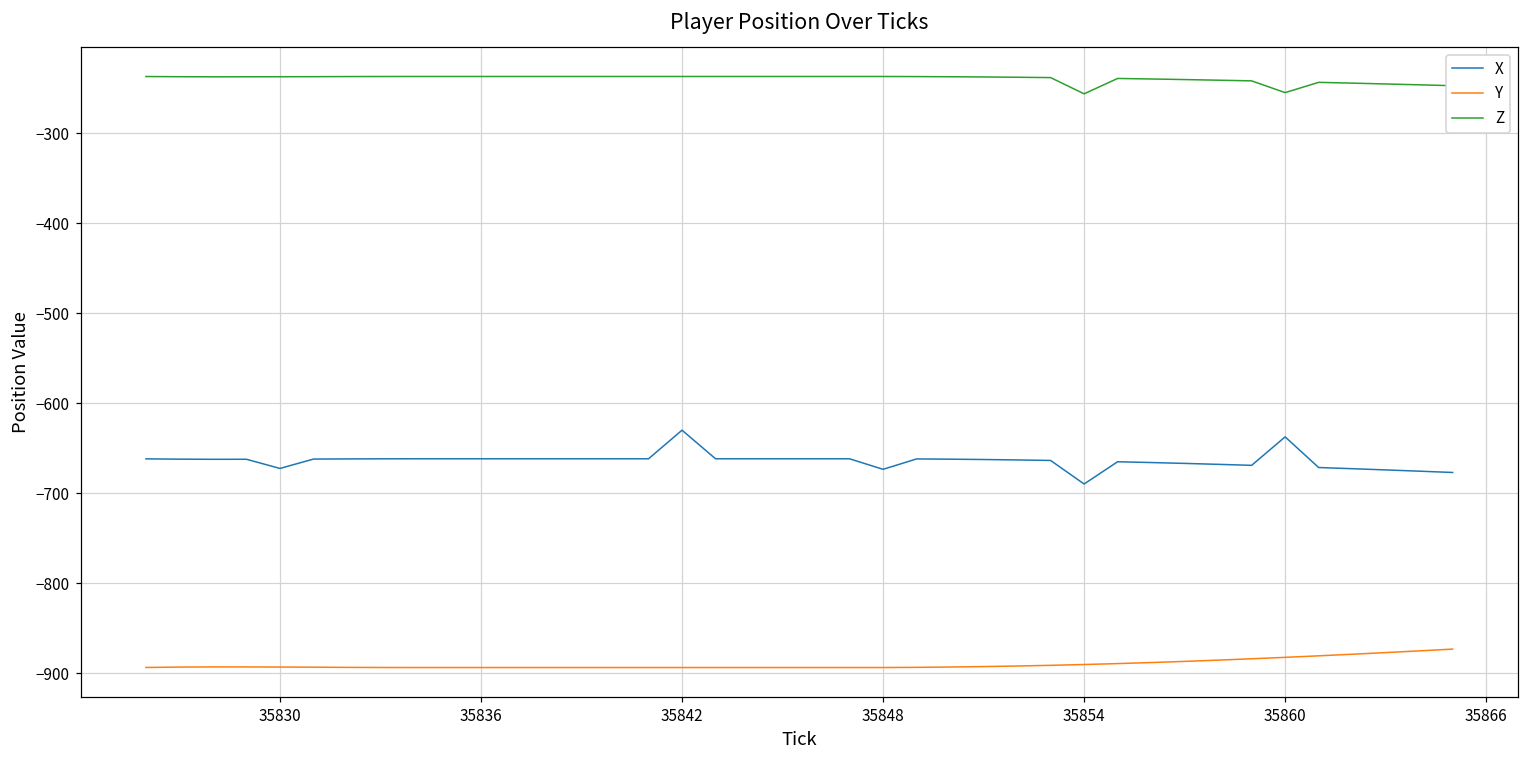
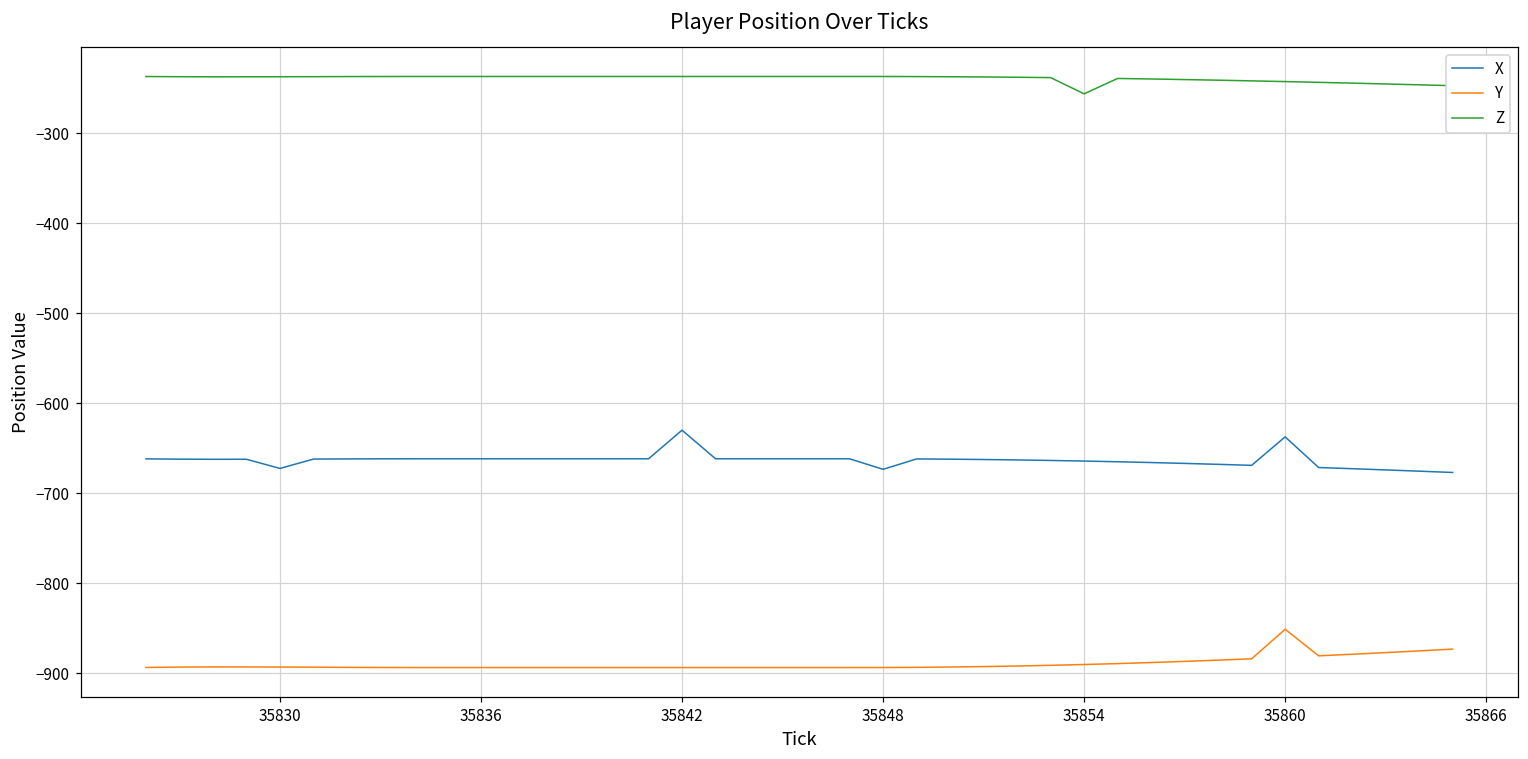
  {
    "X": {
      "35830": -670,
      "35836": -660,
      "35842": -630,
      "35848": -670,
-     "35854": -690,
+     "35854": -660,
      "35860": -640
    },
    "Y": {
      "35830": -890,
      "35836": -890,
      "35842": -890,
      "35848": -890,
      "35854": -890,
-     "35860": -880
+     "35860": -850
    },
    "Z": {
      "35830": -240,
      "35836": -240,
      "35842": -240,
      "35848": -240,
      "35854": -260,
-     "35860": -250
+     "35860": -240
    }
  }
